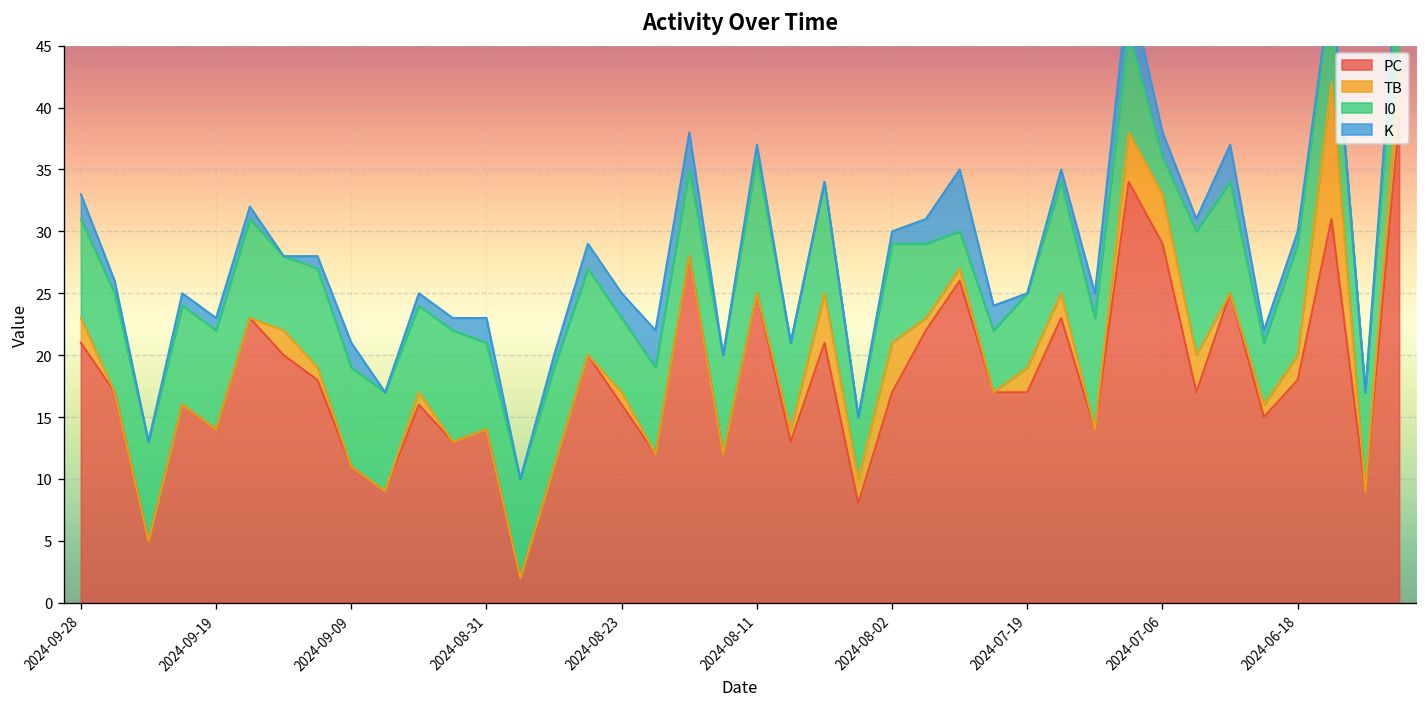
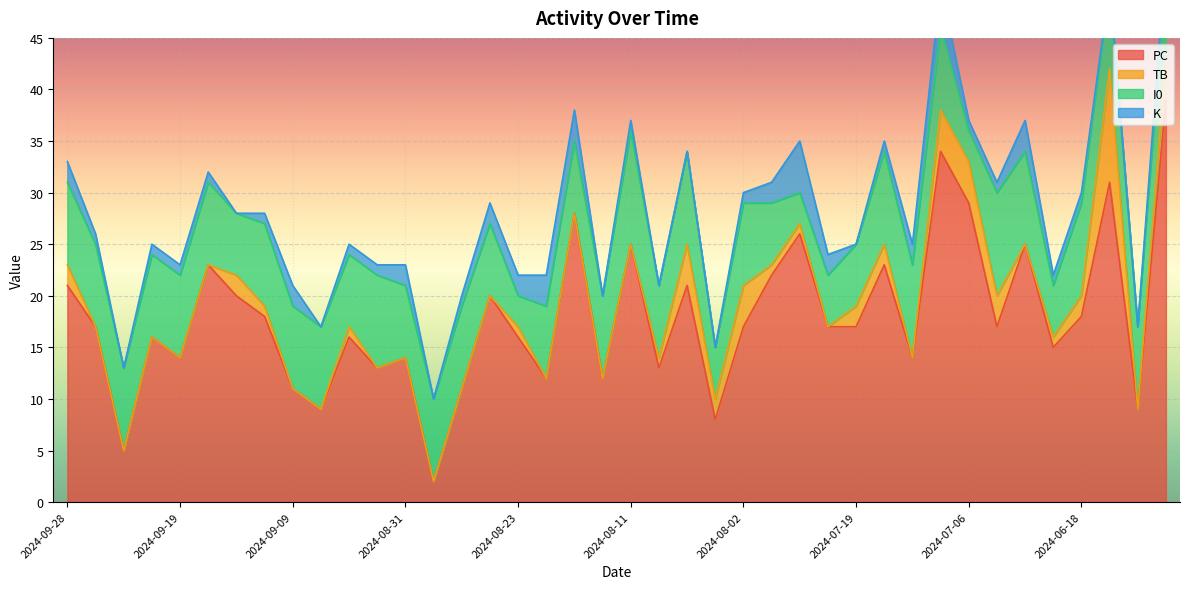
  {
    "PC": {
      "2024-09-28": 21,
      "2024-08-23": 16,
      "2024-08-02": 17,
      "2024-07-19": 17,
      "2024-07-06": 29,
      "2024-06-18": 18
    },
    "TB": {
      "2024-09-28": 2,
      "2024-08-23": 1,
      "2024-08-02": 4,
      "2024-07-19": 2,
      "2024-07-06": 4,
      "2024-06-18": 2
    },
    "I0": {
      "2024-09-28": 8,
      "2024-09-19": 8,
      "2024-09-09": 8,
      "2024-08-31": 7,
-     "2024-08-23": 6,
+     "2024-08-23": 3,
      "2024-08-11": 11,
      "2024-08-02": 8,
      "2024-07-06": 3,
      "2024-06-18": 9
    },
    "K": {
      "2024-09-28": 2,
      "2024-09-19": 1,
      "2024-09-09": 2,
      "2024-08-31": 2,
      "2024-08-23": 2,
      "2024-08-11": 1,
      "2024-08-02": 1,
-     "2024-07-06": 2,
+     "2024-07-06": 1,
      "2024-06-18": 1
    }
  }
